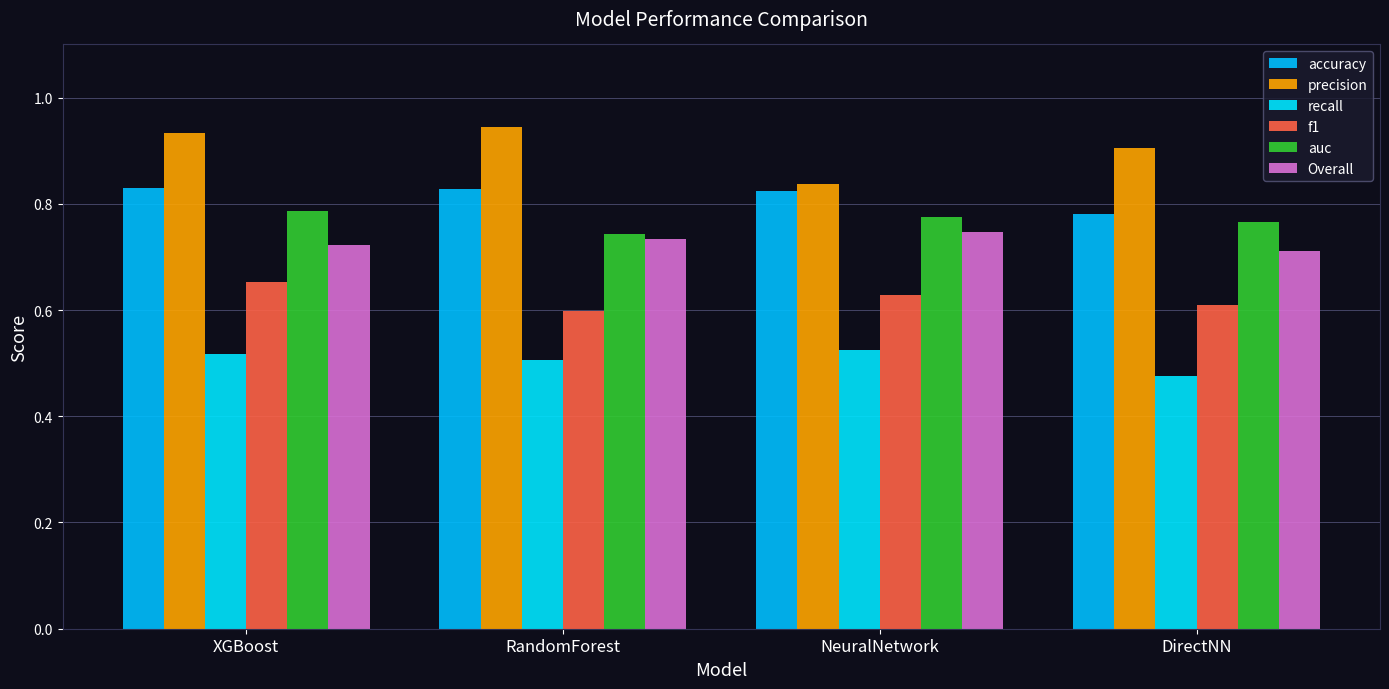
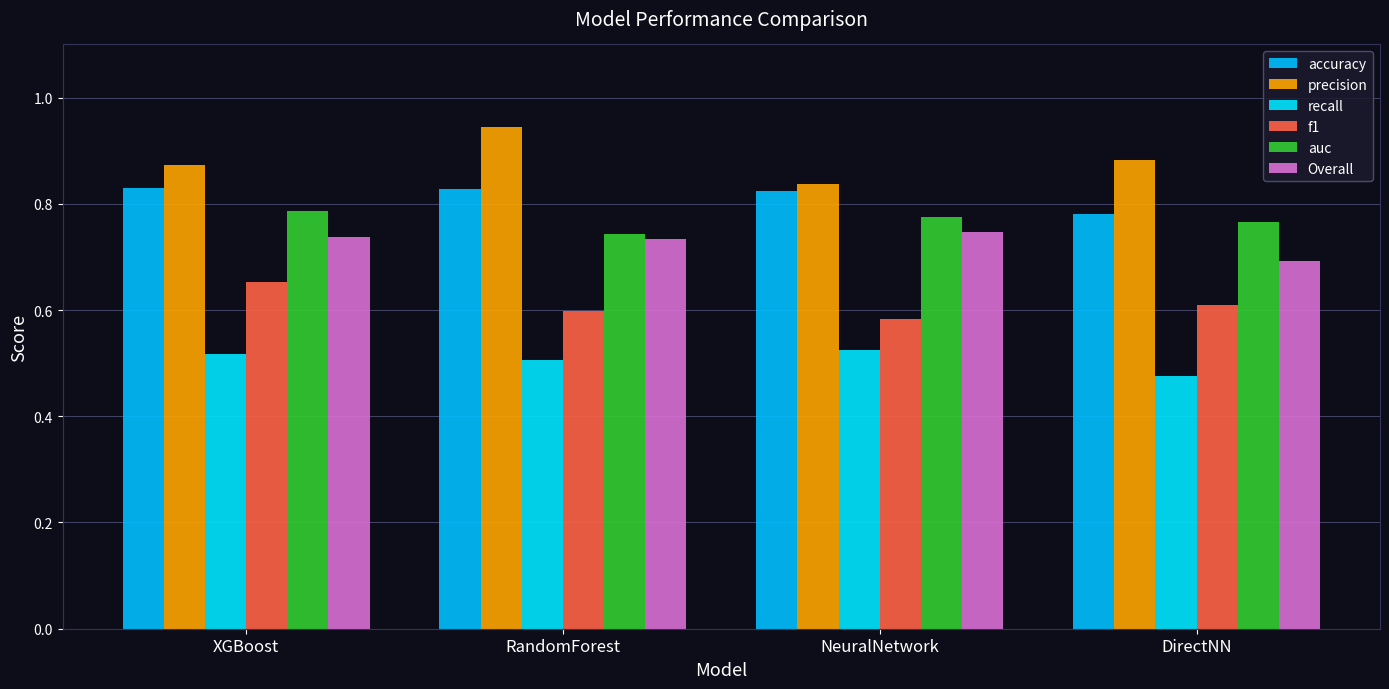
  {
    "precision": {
-     "XGBoost": 0.93,
+     "XGBoost": 0.87,
      "RandomForest": 0.94,
      "NeuralNetwork": 0.84,
-     "DirectNN": 0.91
+     "DirectNN": 0.88
    },
    "f1": {
      "XGBoost": 0.65,
      "RandomForest": 0.60,
-     "NeuralNetwork": 0.63,
+     "NeuralNetwork": 0.58,
      "DirectNN": 0.61
    },
    "auc": {
      "XGBoost": 0.79,
      "RandomForest": 0.74,
      "NeuralNetwork": 0.78,
      "DirectNN": 0.77
    },
    "Overall": {
-     "XGBoost": 0.72,
+     "XGBoost": 0.74,
      "RandomForest": 0.73,
      "NeuralNetwork": 0.75,
-     "DirectNN": 0.71
+     "DirectNN": 0.69
    }
  }
